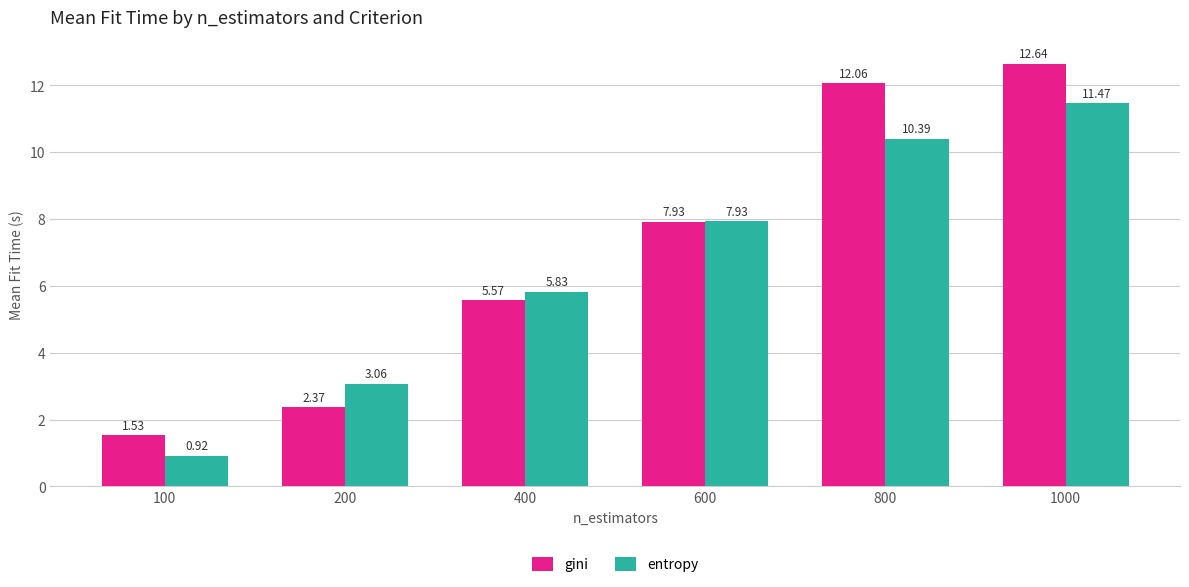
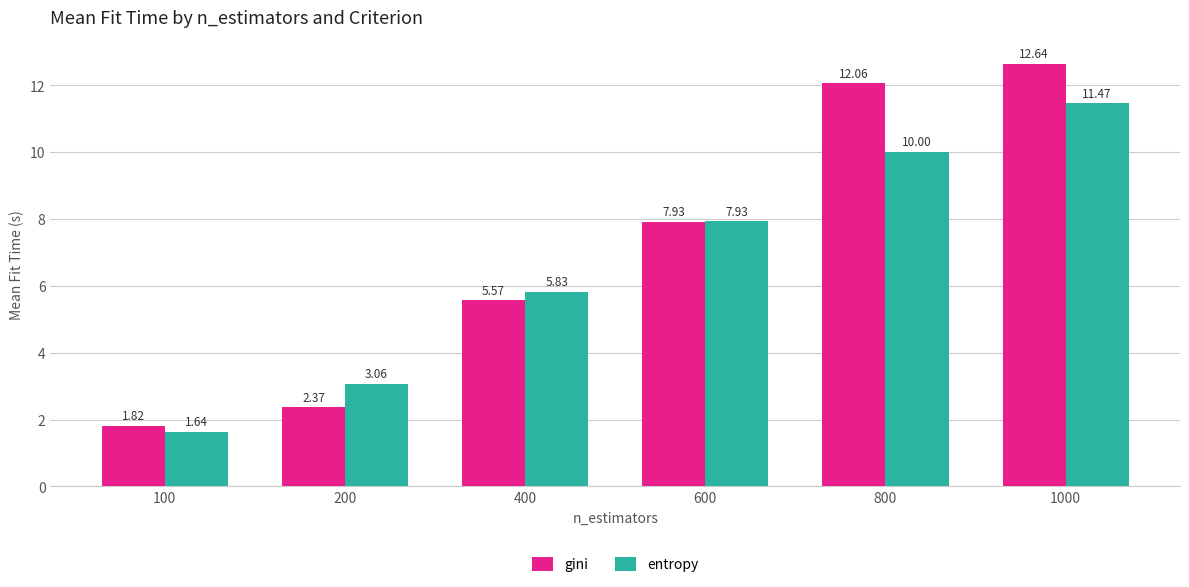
  {
    "gini": {
-     "100": 1.53,
+     "100": 1.82,
      "200": 2.37,
      "400": 5.57,
      "600": 7.93,
      "800": 12.06,
      "1000": 12.64
    },
    "entropy": {
-     "100": 0.92,
+     "100": 1.64,
      "200": 3.06,
      "400": 5.83,
      "600": 7.93,
-     "800": 10.39,
+     "800": 10.00,
      "1000": 11.47
    }
  }
